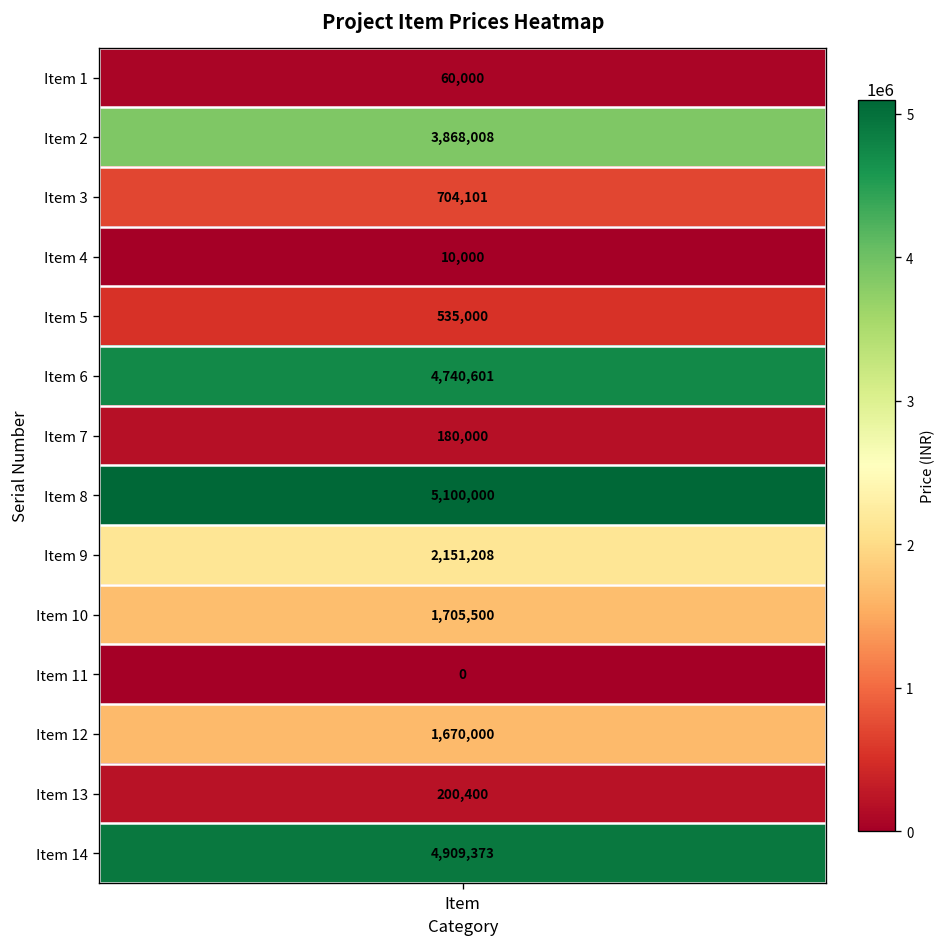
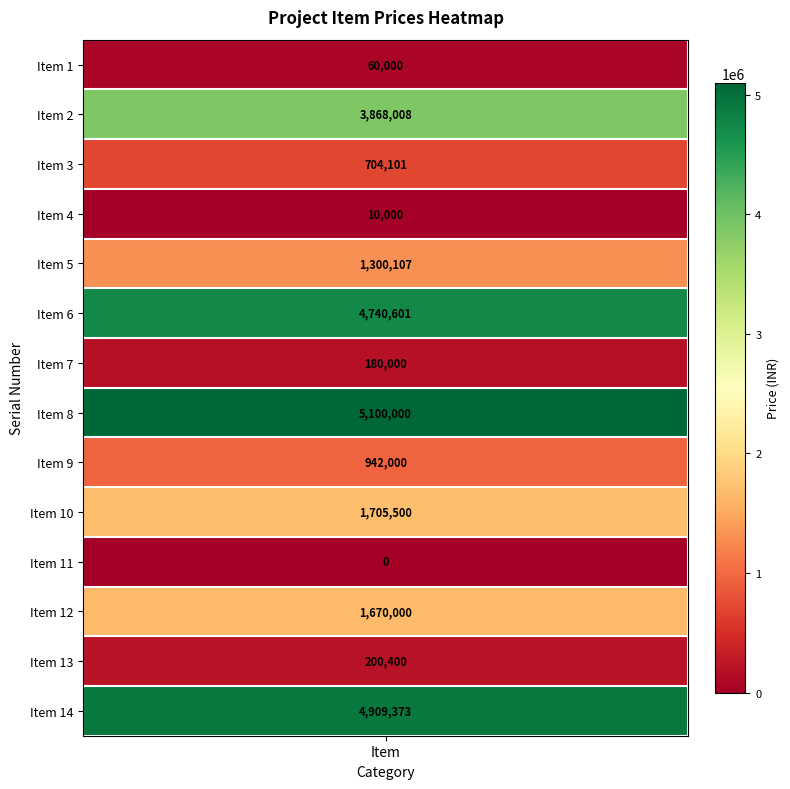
  {
    "Item 1": {
      "Item": "60,000"
    },
    "Item 2": {
      "Item": "3,868,008"
    },
    "Item 3": {
      "Item": "704,101"
    },
    "Item 4": {
      "Item": "10,000"
    },
    "Item 5": {
-     "Item": "535,000"
+     "Item": "1,300,107"
    },
    "Item 6": {
      "Item": "4,740,601"
    },
    "Item 7": {
      "Item": "180,000"
    },
    "Item 8": {
      "Item": "5,100,000"
    },
    "Item 9": {
-     "Item": "2,151,208"
+     "Item": "942,000"
    },
    "Item 10": {
      "Item": "1,705,500"
    },
    "Item 11": {
      "Item": "0"
    },
    "Item 12": {
      "Item": "1,670,000"
    },
    "Item 13": {
      "Item": "200,400"
    },
    "Item 14": {
      "Item": "4,909,373"
    }
  }
